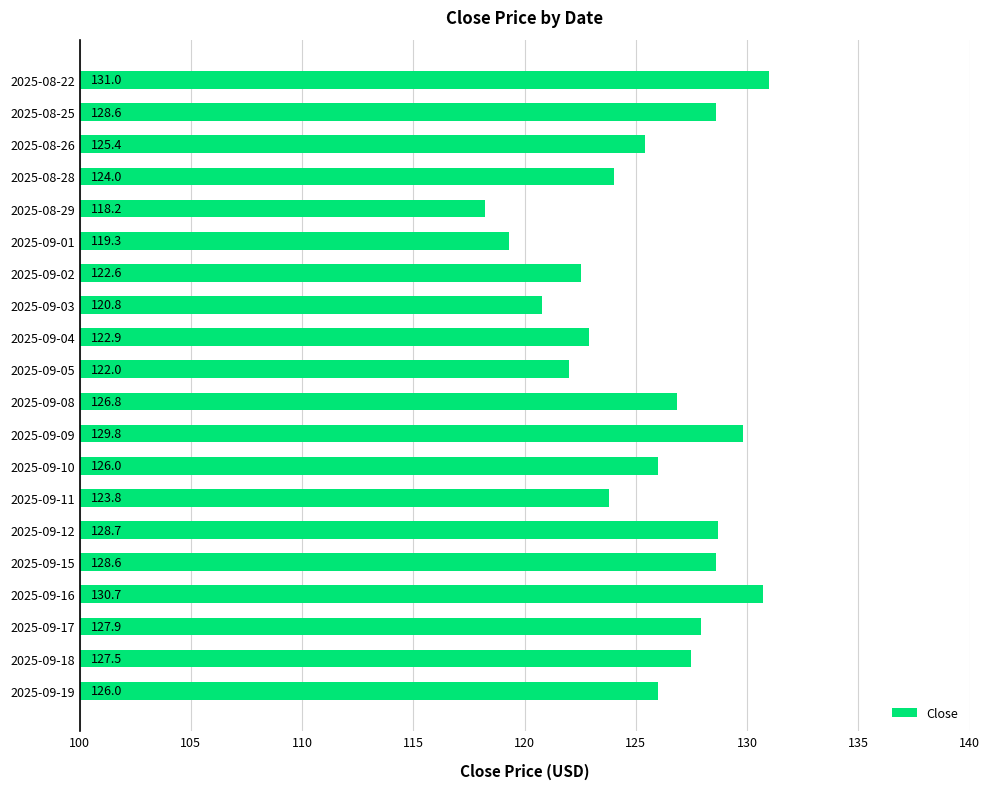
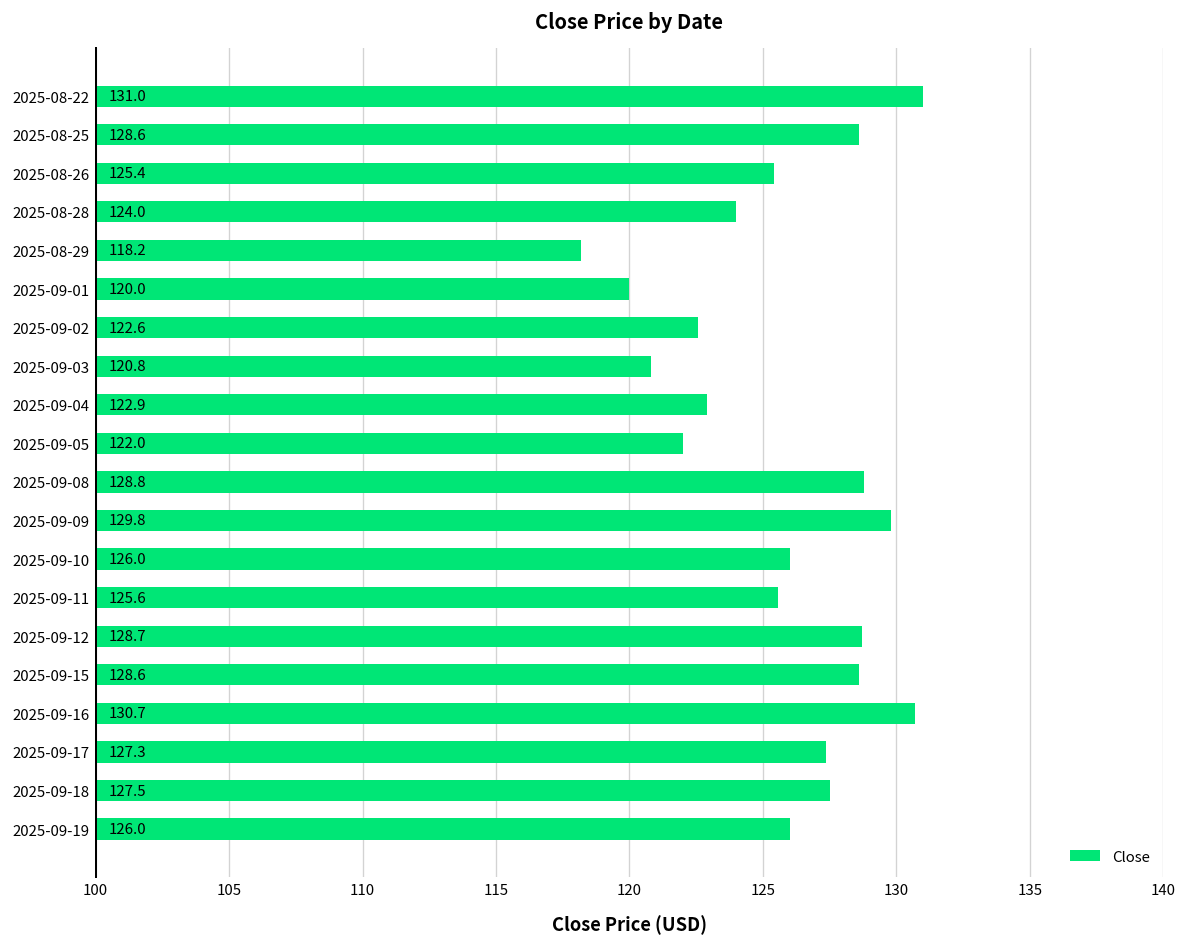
  {
    "2025-08-22": 131.0,
    "2025-08-25": 128.6,
    "2025-08-26": 125.4,
    "2025-08-28": 124.0,
    "2025-08-29": 118.2,
-   "2025-09-01": 119.3,
+   "2025-09-01": 120.0,
    "2025-09-02": 122.6,
    "2025-09-03": 120.8,
    "2025-09-04": 122.9,
    "2025-09-05": 122.0,
-   "2025-09-08": 126.8,
+   "2025-09-08": 128.8,
    "2025-09-09": 129.8,
    "2025-09-10": 126.0,
-   "2025-09-11": 123.8,
+   "2025-09-11": 125.6,
    "2025-09-12": 128.7,
    "2025-09-15": 128.6,
    "2025-09-16": 130.7,
-   "2025-09-17": 127.9,
+   "2025-09-17": 127.3,
    "2025-09-18": 127.5,
    "2025-09-19": 126.0
  }
